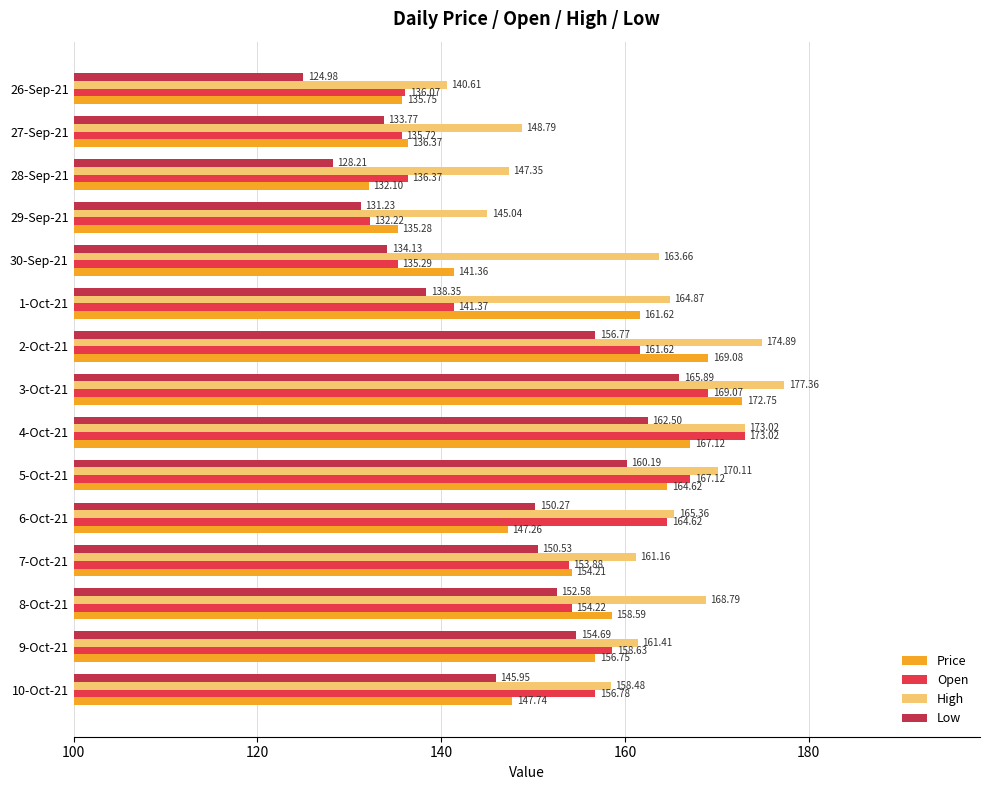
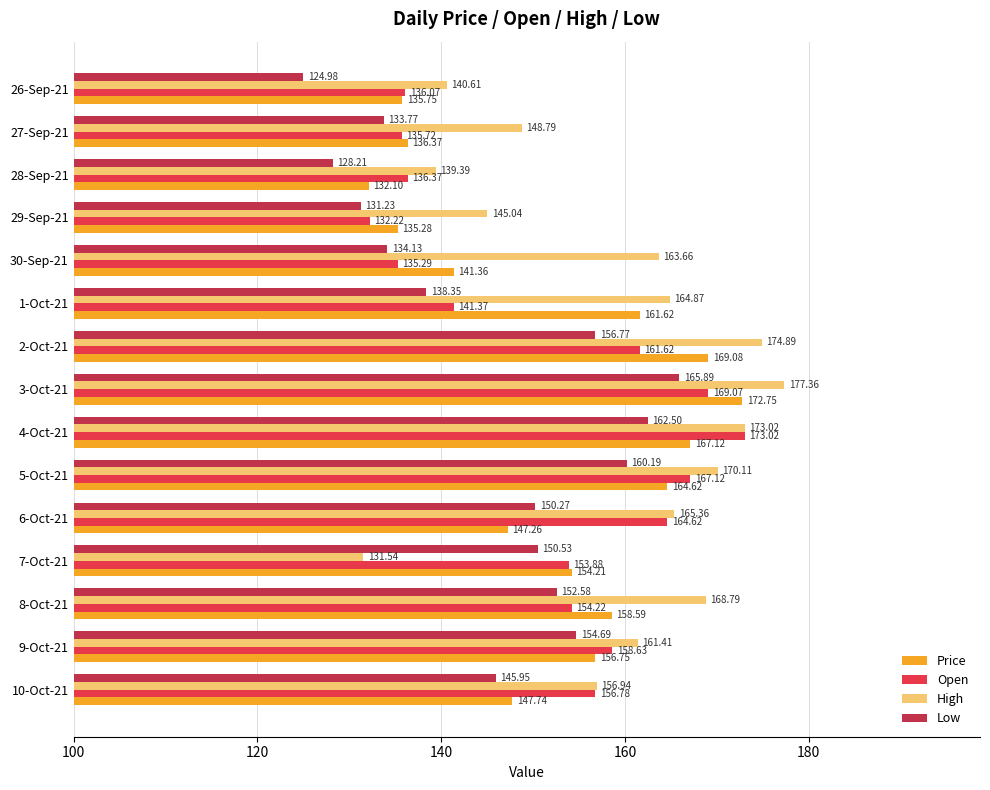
  {
    "Price": {
      "28-Sep-21": 132.10,
      "29-Sep-21": 135.28,
      "30-Sep-21": 141.36,
      "1-Oct-21": 161.62,
      "2-Oct-21": 169.08,
      "3-Oct-21": 172.75,
      "4-Oct-21": 167.12,
      "5-Oct-21": 164.62,
      "6-Oct-21": 147.26,
      "8-Oct-21": 158.59,
      "9-Oct-21": 156.75,
      "10-Oct-21": 147.74
    },
    "High": {
      "26-Sep-21": 140.61,
      "27-Sep-21": 148.79,
-     "28-Sep-21": 147.35,
+     "28-Sep-21": 139.39,
      "29-Sep-21": 145.04,
      "30-Sep-21": 163.66,
      "1-Oct-21": 164.87,
      "2-Oct-21": 174.89,
      "3-Oct-21": 177.36,
      "5-Oct-21": 170.11,
-     "7-Oct-21": 161.16,
+     "7-Oct-21": 131.54,
      "8-Oct-21": 168.79,
      "9-Oct-21": 161.41,
-     "10-Oct-21": 158.48
+     "10-Oct-21": 156.94
    }
  }
